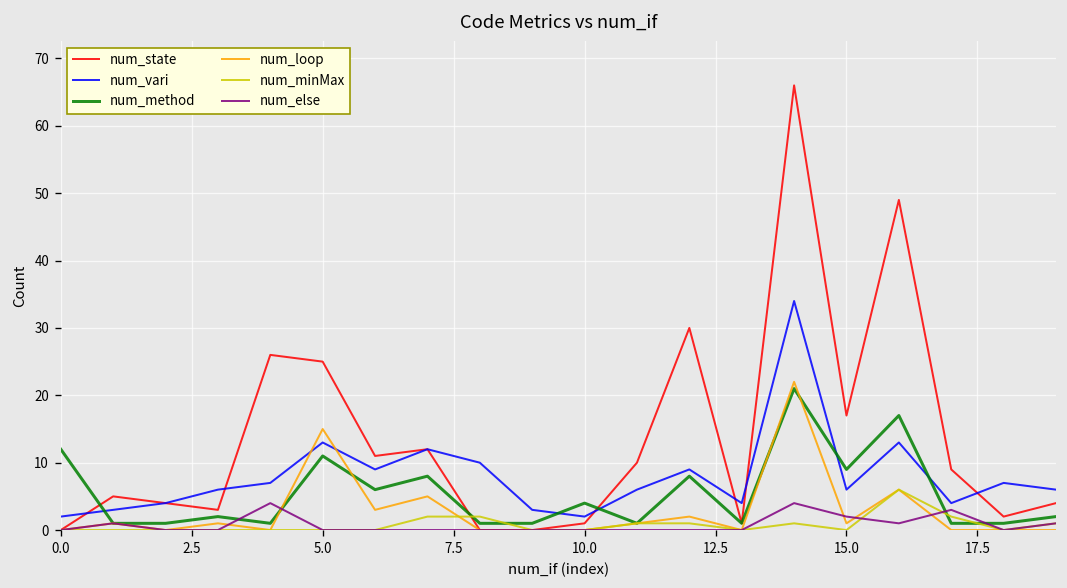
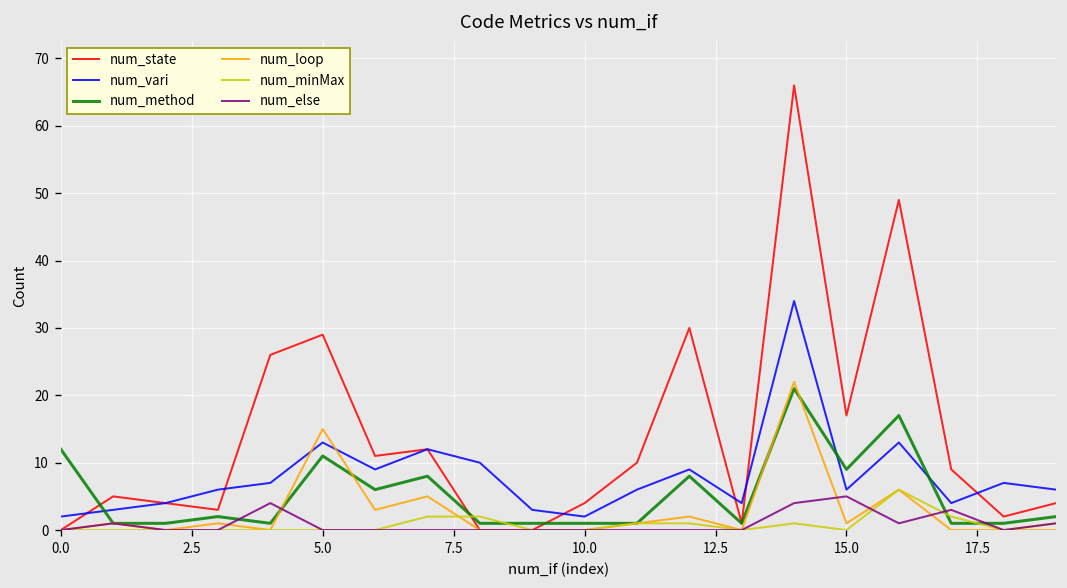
  {
    "num_state": {
-     "5.0": 25,
-     "10.0": 1,
+     "5.0": 29,
+     "10.0": 4,
      "15.0": 17
    },
    "num_vari": {
      "0.0": 2,
      "5.0": 13,
      "10.0": 2,
      "15.0": 6
    },
    "num_method": {
      "0.0": 12,
      "5.0": 11,
-     "10.0": 4,
+     "10.0": 1,
      "15.0": 9
    },
    "num_loop": {
      "5.0": 15,
      "15.0": 1
    },
    "num_minMax": {
      "15.0": 0
    },
    "num_else": {
-     "15.0": 2
+     "15.0": 5
    }
  }
